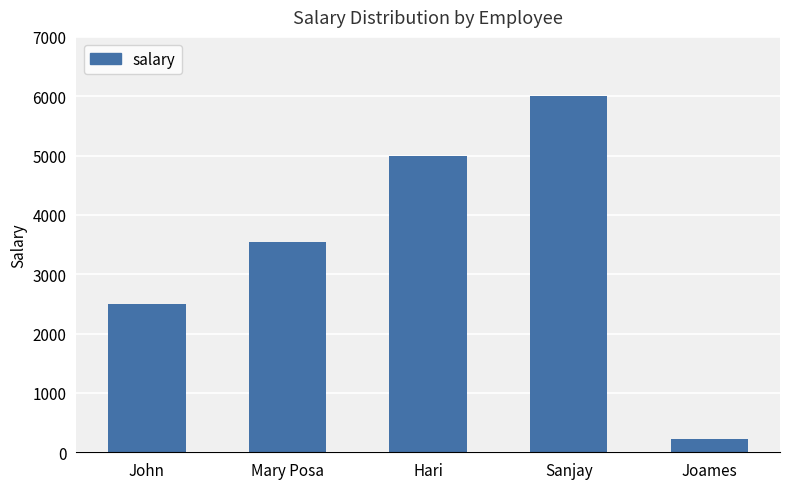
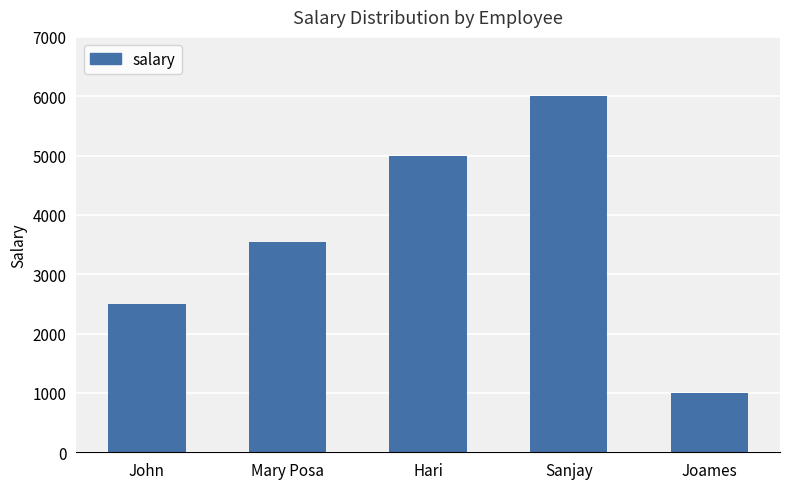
  {
    "John": 2500,
    "Mary Posa": 3500,
    "Hari": 5000,
    "Sanjay": 6000,
-   "Joames": 200
+   "Joames": 1000
  }
